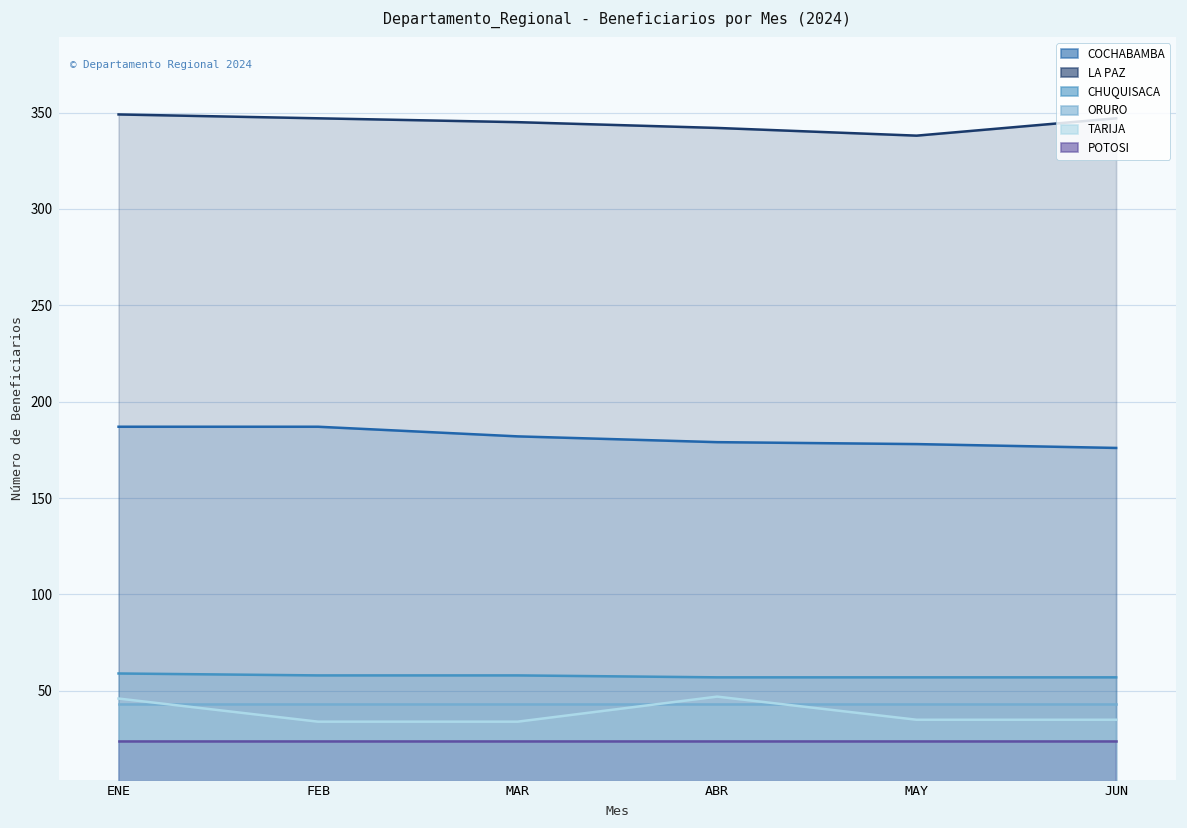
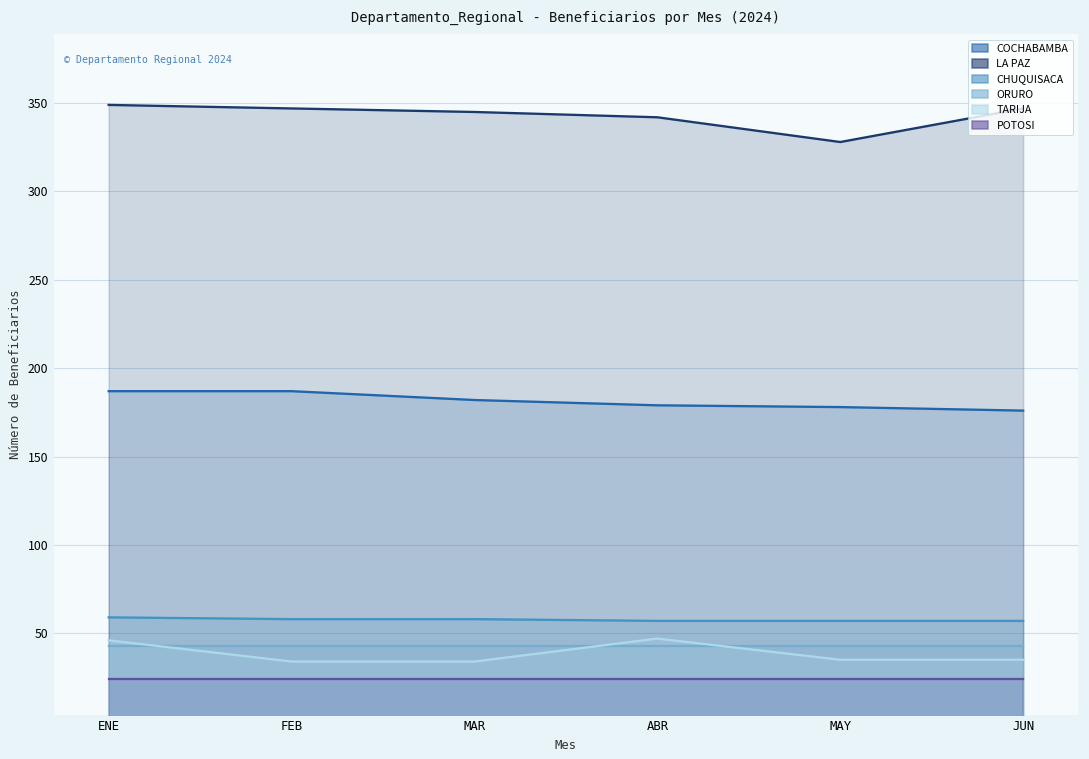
  {
    "COCHABAMBA": {
      "ENE": 187,
      "FEB": 187,
      "MAR": 182,
      "ABR": 179,
      "MAY": 178,
      "JUN": 176
    },
    "LA PAZ": {
      "ENE": 349,
      "FEB": 347,
      "MAR": 345,
      "ABR": 342,
-     "MAY": 338
+     "MAY": 328
    },
    "TARIJA": {
      "ENE": 46,
      "FEB": 34,
      "MAR": 34,
      "ABR": 47,
      "MAY": 35,
      "JUN": 35
    },
    "POTOSI": {
      "ENE": 24,
      "FEB": 24,
      "MAR": 24,
      "ABR": 24,
      "MAY": 24,
      "JUN": 24
    }
  }
